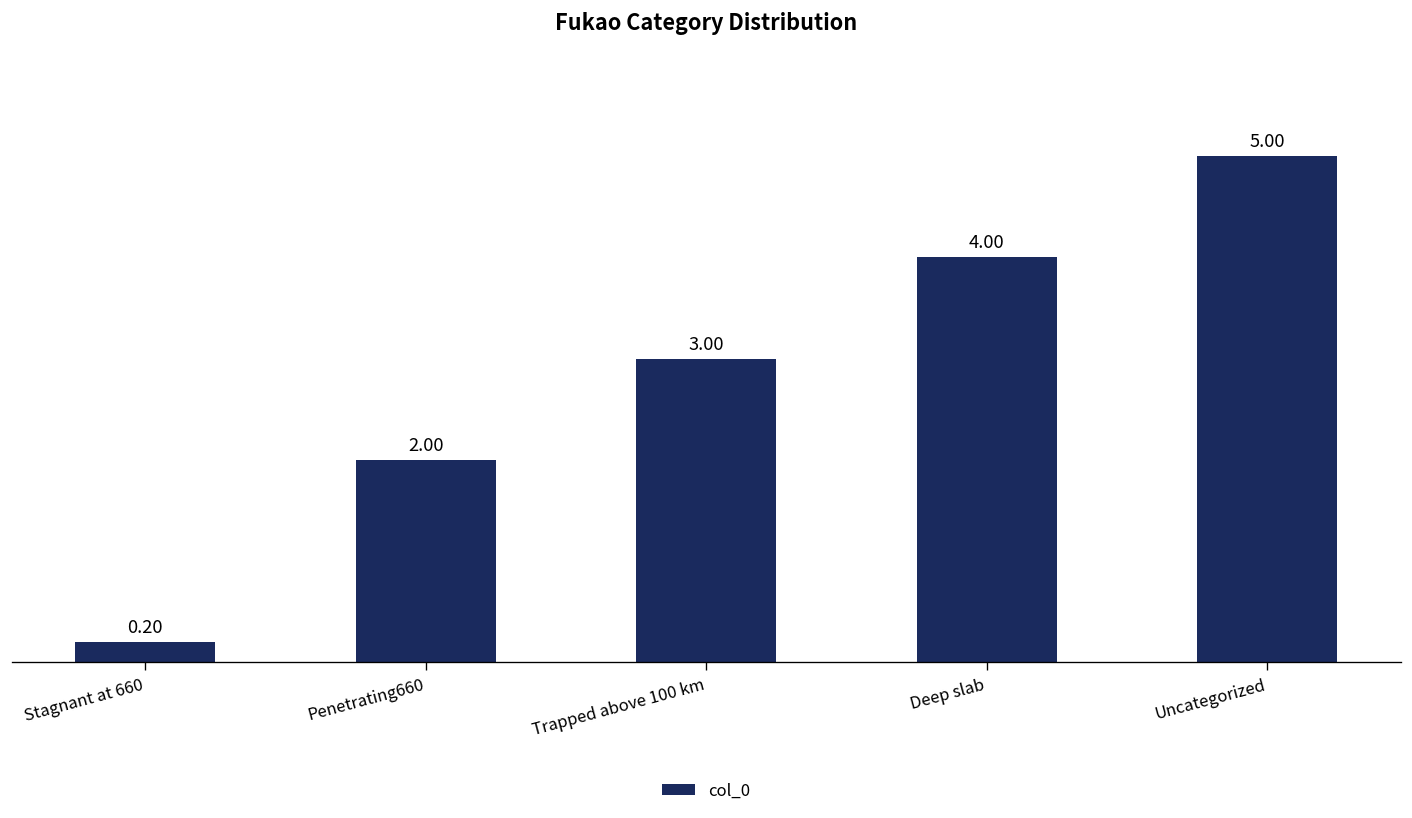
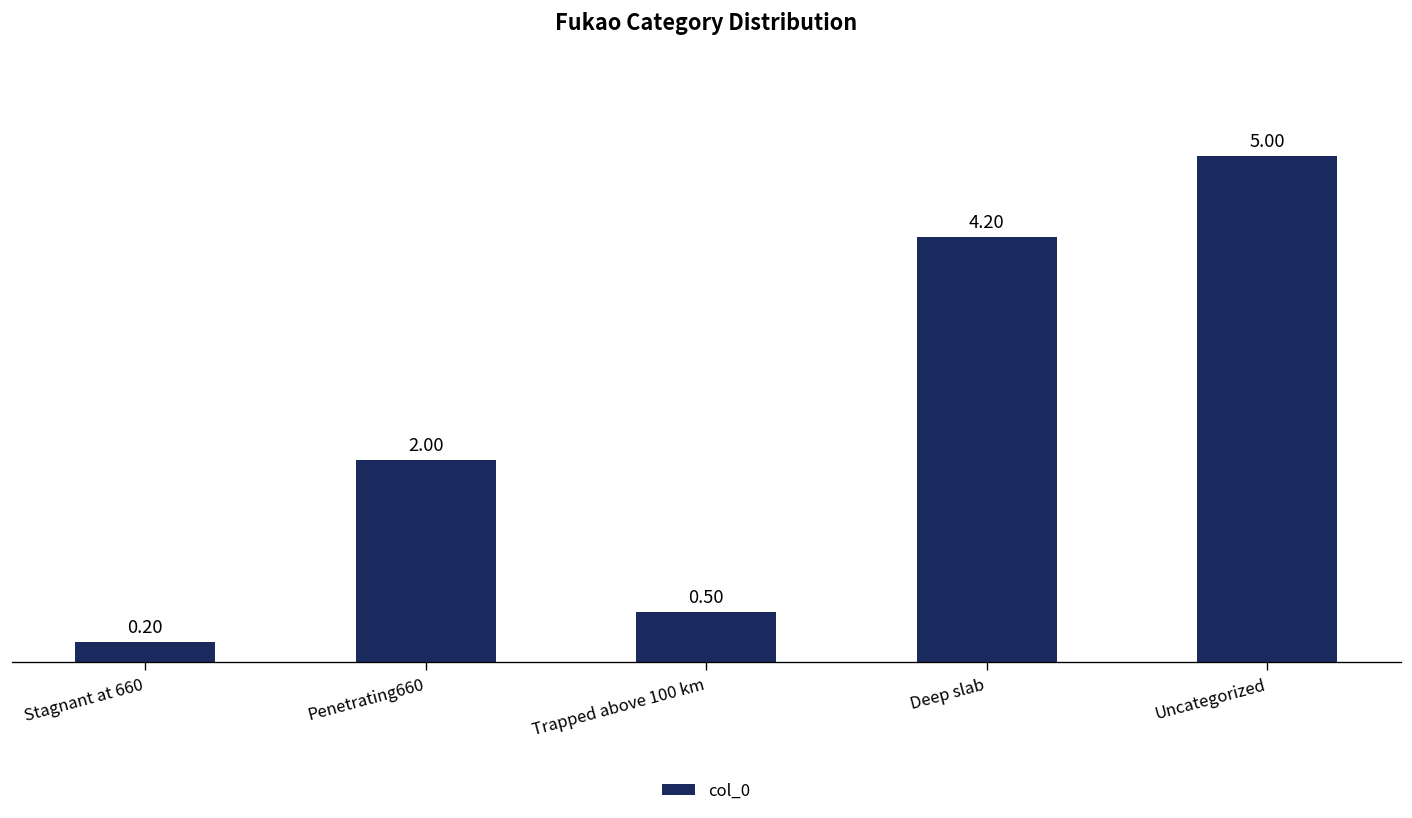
  {
    "Stagnant at 660": 0.20,
    "Penetrating660": 2.00,
-   "Trapped above 100 km": 3.00,
-   "Deep slab": 4.00,
+   "Trapped above 100 km": 0.50,
+   "Deep slab": 4.20,
    "Uncategorized": 5.00
  }
